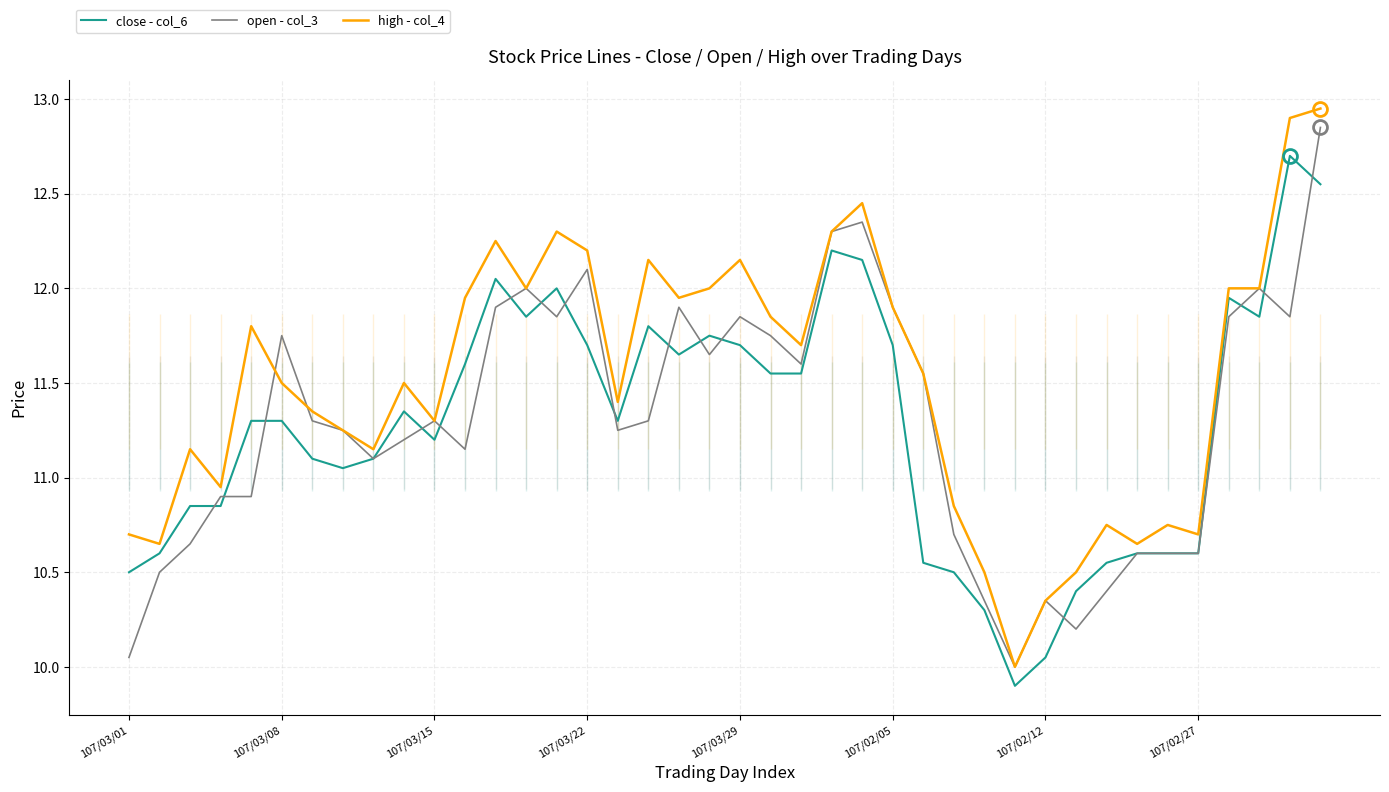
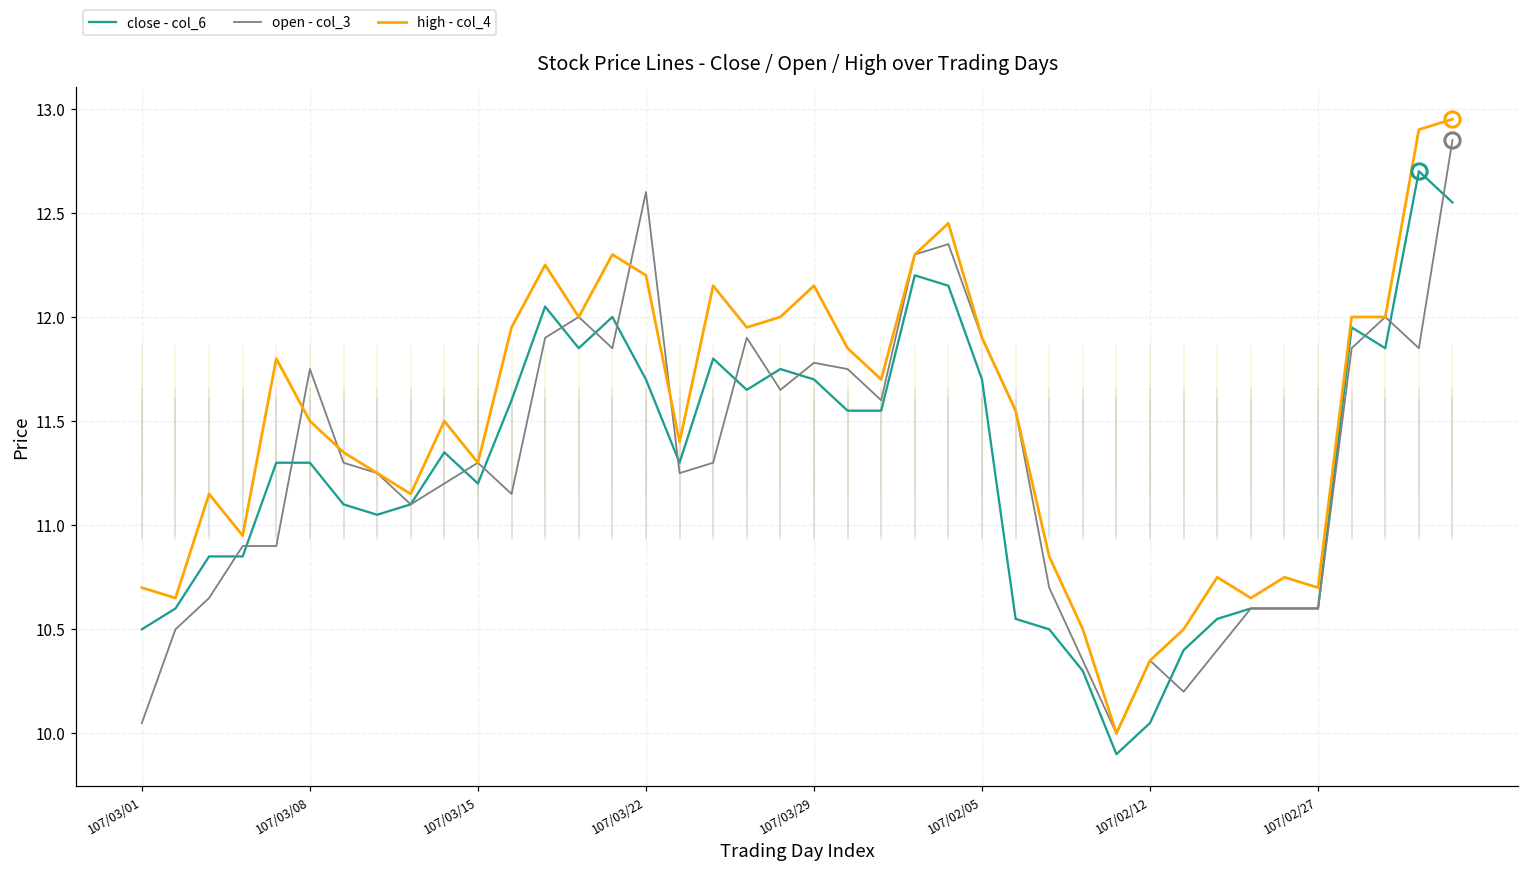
  {
    "open - col_3": {
      "107/03/01": 10.05,
      "107/03/08": 11.75,
-     "107/03/22": 12.1,
-     "107/03/29": 11.85
+     "107/03/22": 12.6,
+     "107/03/29": 11.78
    }
  }
